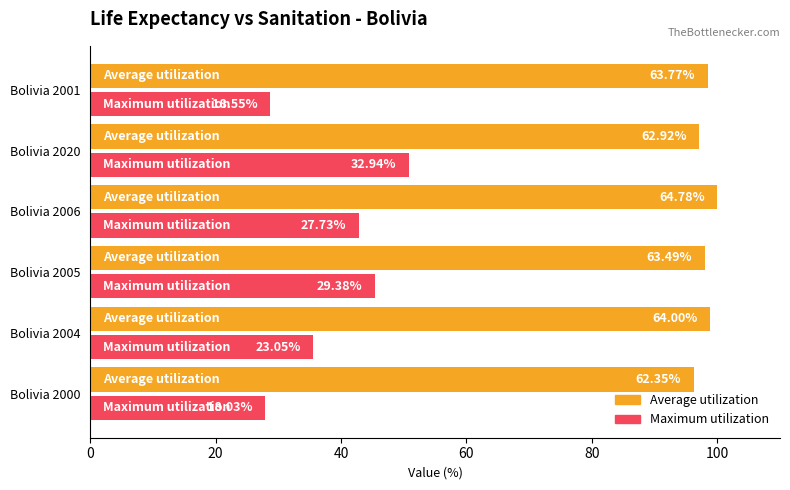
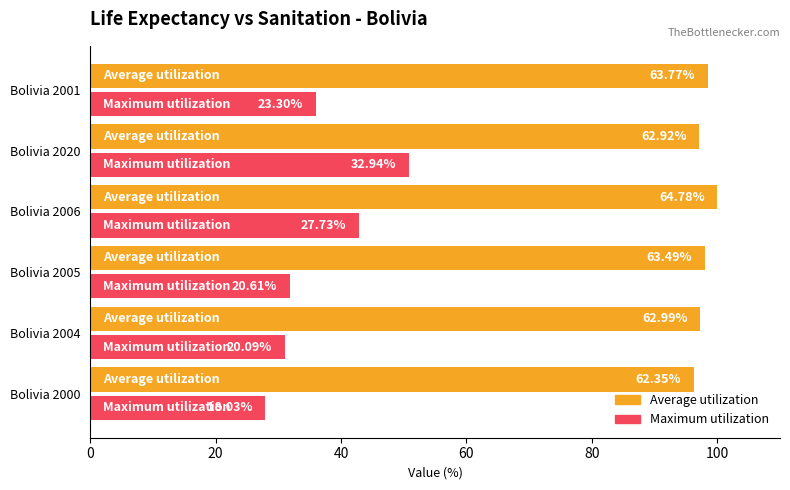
  {
    "Average utilization": {
-     "Bolivia 2004": "64.00%"
+     "Bolivia 2004": "62.99%"
    },
    "Maximum utilization": {
-     "Bolivia 2001": "18.55%",
-     "Bolivia 2005": "29.38%",
-     "Bolivia 2004": "23.05%"
+     "Bolivia 2001": "23.30%",
+     "Bolivia 2005": "20.61%",
+     "Bolivia 2004": "20.09%"
    }
  }
